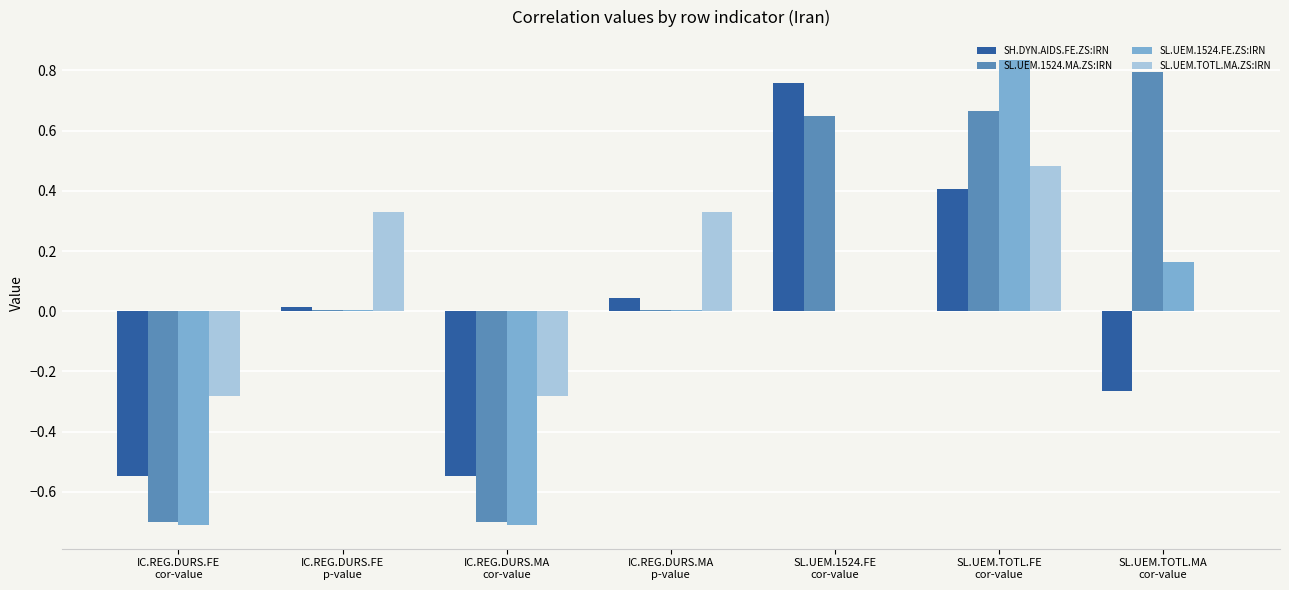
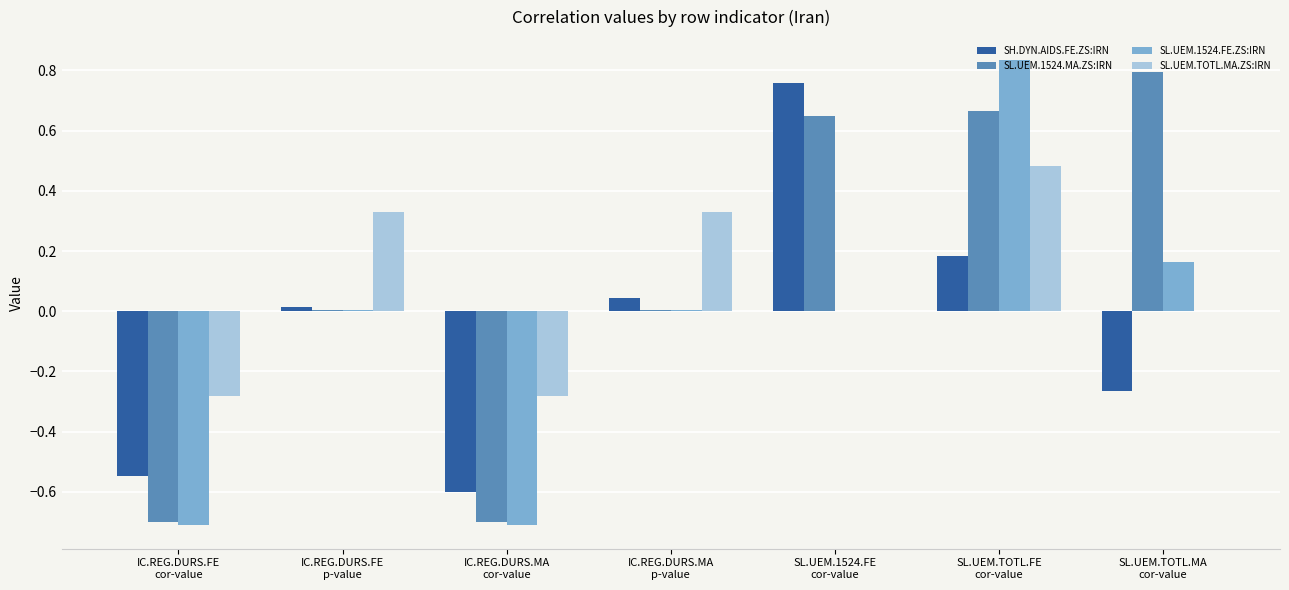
  {
    "SH.DYN.AIDS.FE.ZS:IRN": {
      "IC.REG.DURS.FE cor-value": -0.55,
      "IC.REG.DURS.FE p-value": 0.01,
-     "IC.REG.DURS.MA cor-value": -0.55,
+     "IC.REG.DURS.MA cor-value": -0.60,
      "IC.REG.DURS.MA p-value": 0.04,
      "SL.UEM.1524.FE cor-value": 0.76,
-     "SL.UEM.TOTL.FE cor-value": 0.41,
+     "SL.UEM.TOTL.FE cor-value": 0.18,
      "SL.UEM.TOTL.MA cor-value": -0.27
    }
  }
